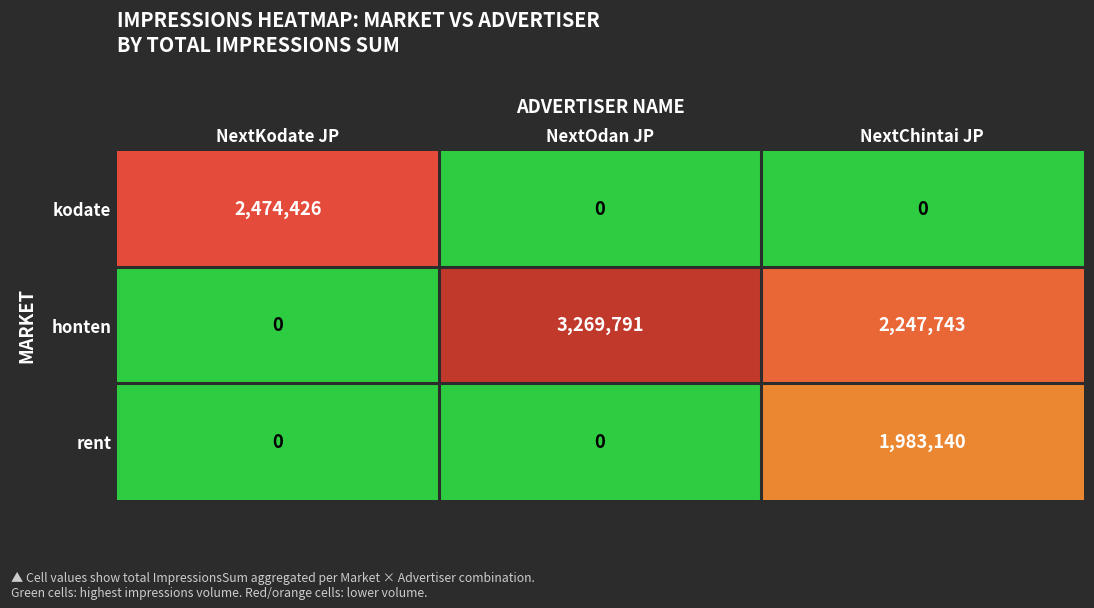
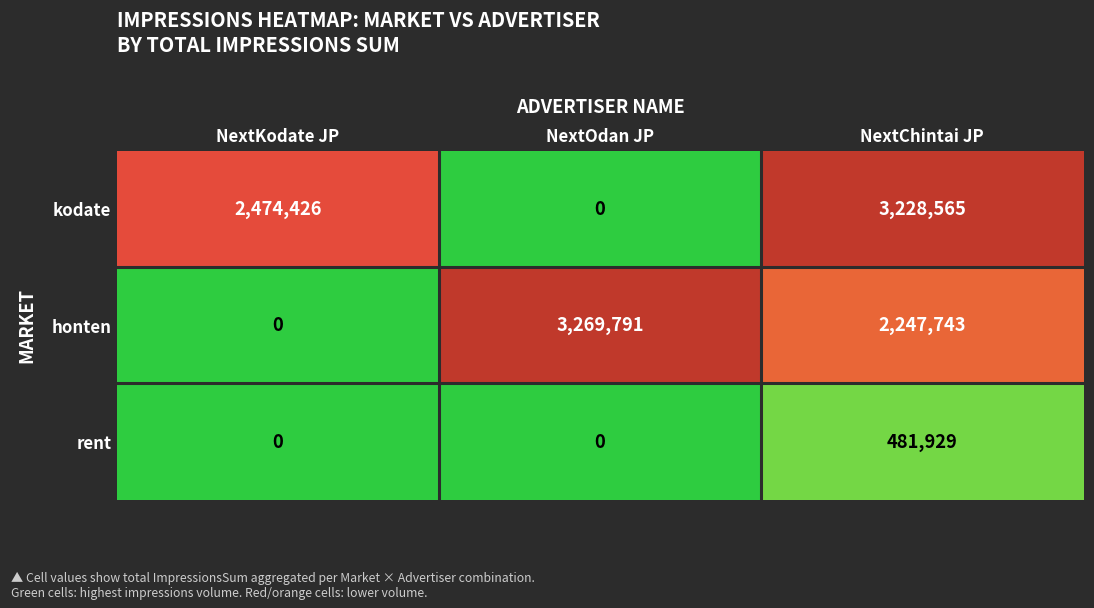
  {
    "kodate": {
      "NextKodate JP": "2,474,426",
      "NextOdan JP": "0",
-     "NextChintai JP": "0"
+     "NextChintai JP": "3,228,565"
    },
    "honten": {
      "NextKodate JP": "0",
      "NextOdan JP": "3,269,791",
      "NextChintai JP": "2,247,743"
    },
    "rent": {
      "NextKodate JP": "0",
      "NextOdan JP": "0",
-     "NextChintai JP": "1,983,140"
+     "NextChintai JP": "481,929"
    }
  }
